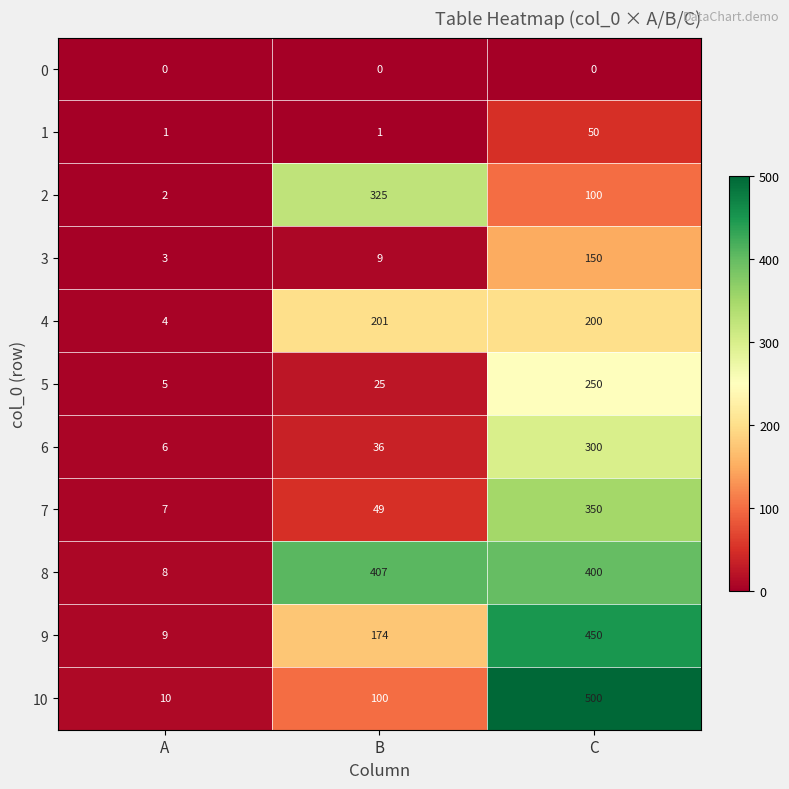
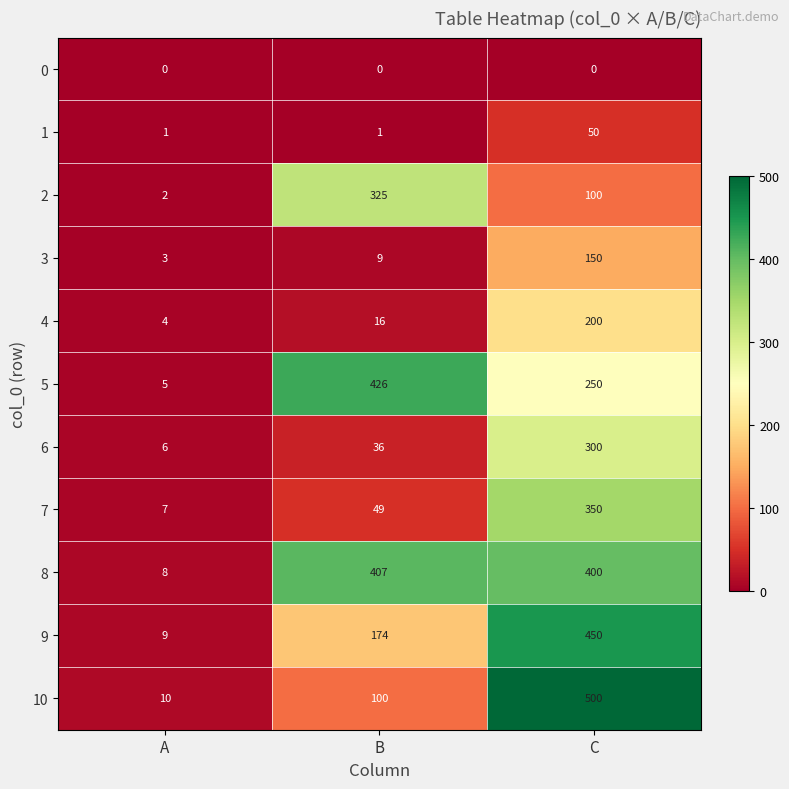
  {
    "0": {
      "A": 0,
      "B": 0,
      "C": 0
    },
    "1": {
      "A": 1,
      "B": 1,
      "C": 50
    },
    "2": {
      "A": 2,
      "B": 325,
      "C": 100
    },
    "3": {
      "A": 3,
      "B": 9,
      "C": 150
    },
    "4": {
      "A": 4,
-     "B": 201,
+     "B": 16,
      "C": 200
    },
    "5": {
      "A": 5,
-     "B": 25,
+     "B": 426,
      "C": 250
    },
    "6": {
      "A": 6,
      "B": 36,
      "C": 300
    },
    "7": {
      "A": 7,
      "B": 49,
      "C": 350
    },
    "8": {
      "A": 8,
      "B": 407,
      "C": 400
    },
    "9": {
      "A": 9,
      "B": 174,
      "C": 450
    },
    "10": {
      "A": 10,
      "B": 100,
      "C": 500
    }
  }
